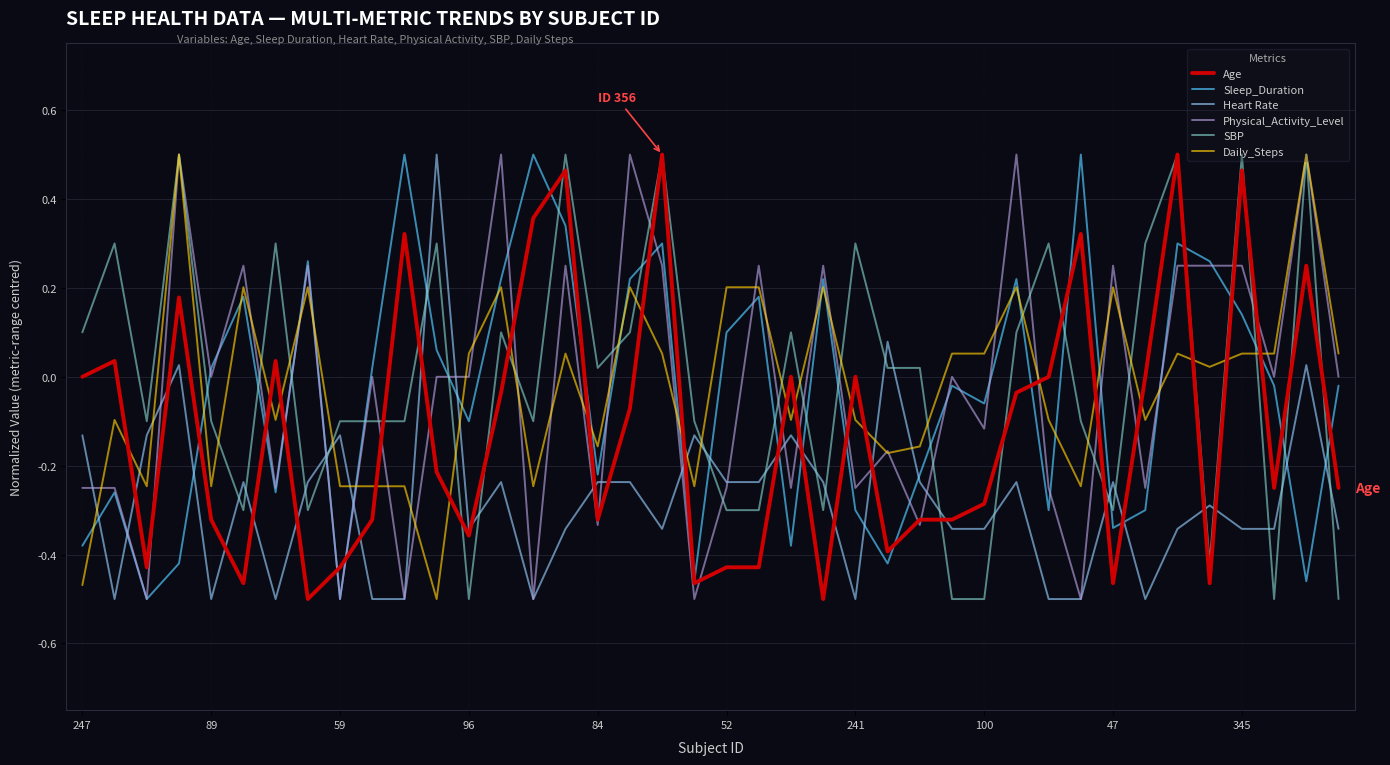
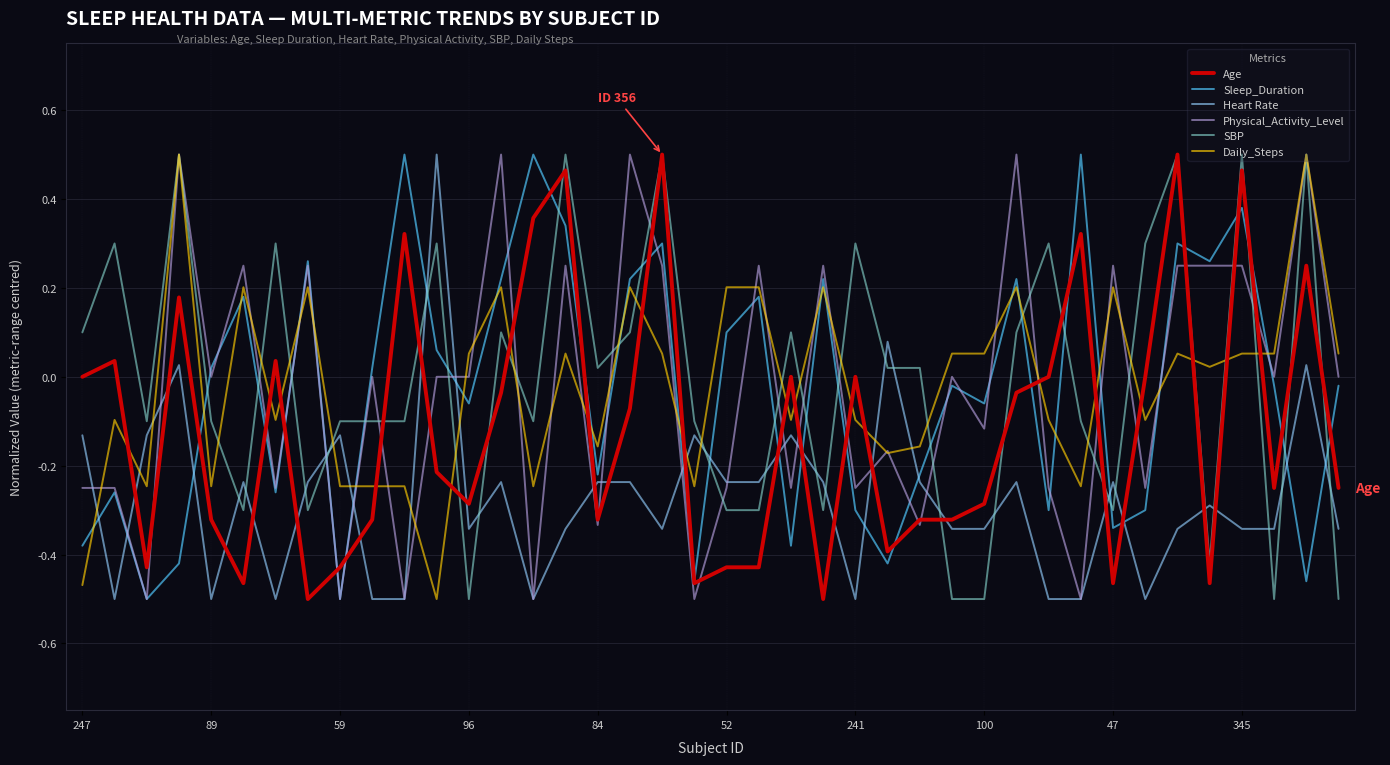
  {
    "Age": {
      "247": 0.00,
      "89": -0.32,
      "59": -0.43,
-     "96": -0.36,
+     "96": -0.29,
      "84": -0.32,
      "52": -0.43,
      "241": 0.00,
      "100": -0.29,
      "47": -0.46,
      "345": 0.46
    },
    "Sleep_Duration": {
      "247": -0.38,
      "89": 0.02,
-     "96": -0.10,
+     "96": -0.06,
      "84": -0.22,
      "52": 0.10,
      "241": -0.30,
      "100": -0.06,
      "47": -0.34,
-     "345": 0.14
+     "345": 0.38
    },
    "Physical_Activity_Level": {
      "247": -0.25,
      "89": 0.00,
      "96": 0.00,
      "84": -0.33,
      "52": -0.25,
      "241": -0.25,
      "100": -0.12,
      "47": 0.25,
      "345": 0.25
    },
    "Daily_Steps": {
      "247": -0.47,
      "89": -0.25,
      "59": -0.25,
      "96": 0.05,
      "84": -0.16,
      "52": 0.20,
      "241": -0.10,
      "100": 0.05,
      "47": 0.20,
      "345": 0.05
    }
  }
